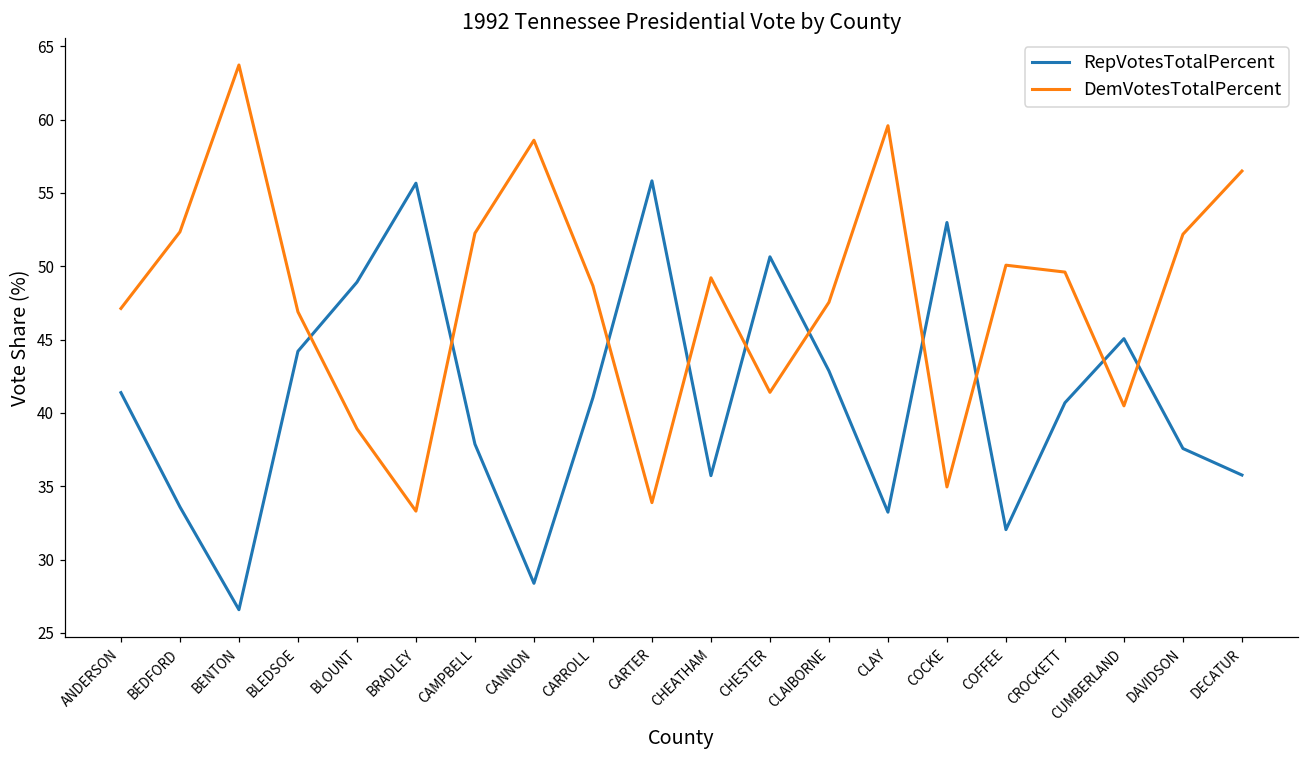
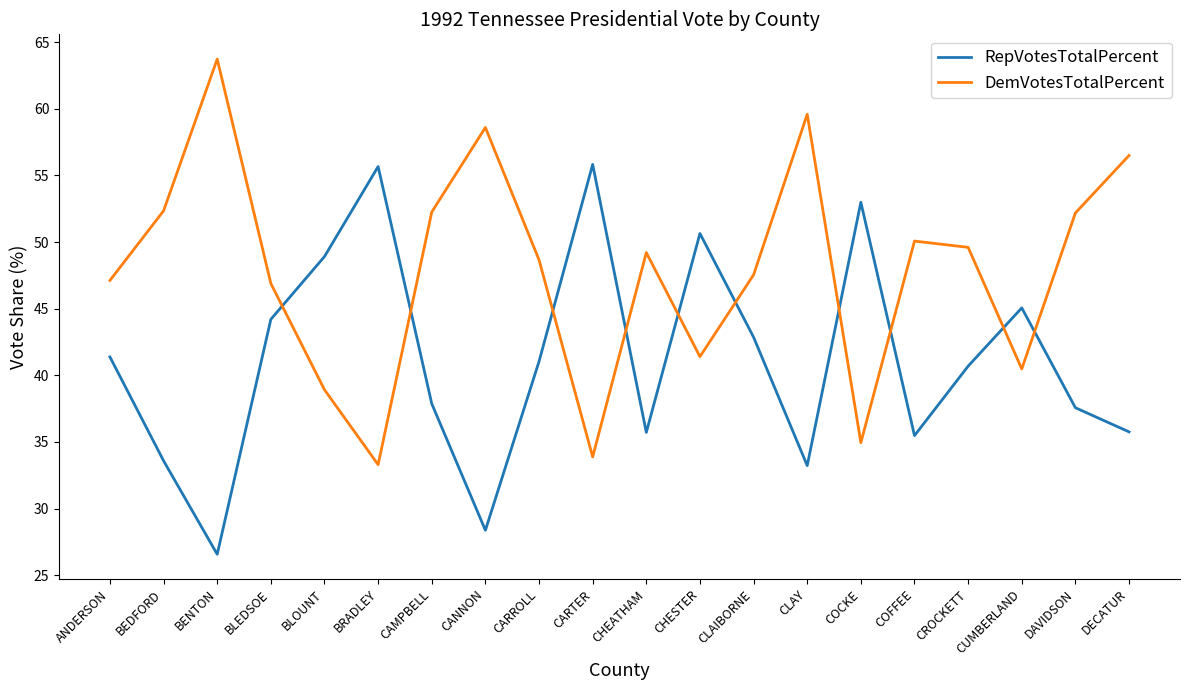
  {
    "RepVotesTotalPercent": {
      "ANDERSON": 41.4,
      "BEDFORD": 33.6,
      "BENTON": 26.6,
      "BLEDSOE": 44.2,
      "BLOUNT": 48.9,
      "BRADLEY": 55.7,
      "CAMPBELL": 37.9,
      "CANNON": 28.4,
      "CARROLL": 41.0,
      "CARTER": 55.8,
      "CHEATHAM": 35.7,
      "CHESTER": 50.6,
      "CLAIBORNE": 42.9,
      "CLAY": 33.2,
      "COCKE": 53.0,
-     "COFFEE": 32.0,
+     "COFFEE": 35.5,
      "CROCKETT": 40.7,
      "CUMBERLAND": 45.1,
      "DAVIDSON": 37.6,
      "DECATUR": 35.8
    },
    "DemVotesTotalPercent": {
      "ANDERSON": 47.1,
      "BEDFORD": 52.3,
      "BENTON": 63.7,
      "BLEDSOE": 46.9,
      "BLOUNT": 38.9,
      "BRADLEY": 33.3,
      "CAMPBELL": 52.3,
      "CANNON": 58.6,
      "CARROLL": 48.7,
      "CARTER": 33.9,
      "CHEATHAM": 49.2,
      "CHESTER": 41.4,
      "CLAIBORNE": 47.5,
      "CLAY": 59.6,
      "COCKE": 35.0,
      "COFFEE": 50.1,
      "CROCKETT": 49.6,
      "CUMBERLAND": 40.5,
      "DAVIDSON": 52.2,
      "DECATUR": 56.5
    }
  }
